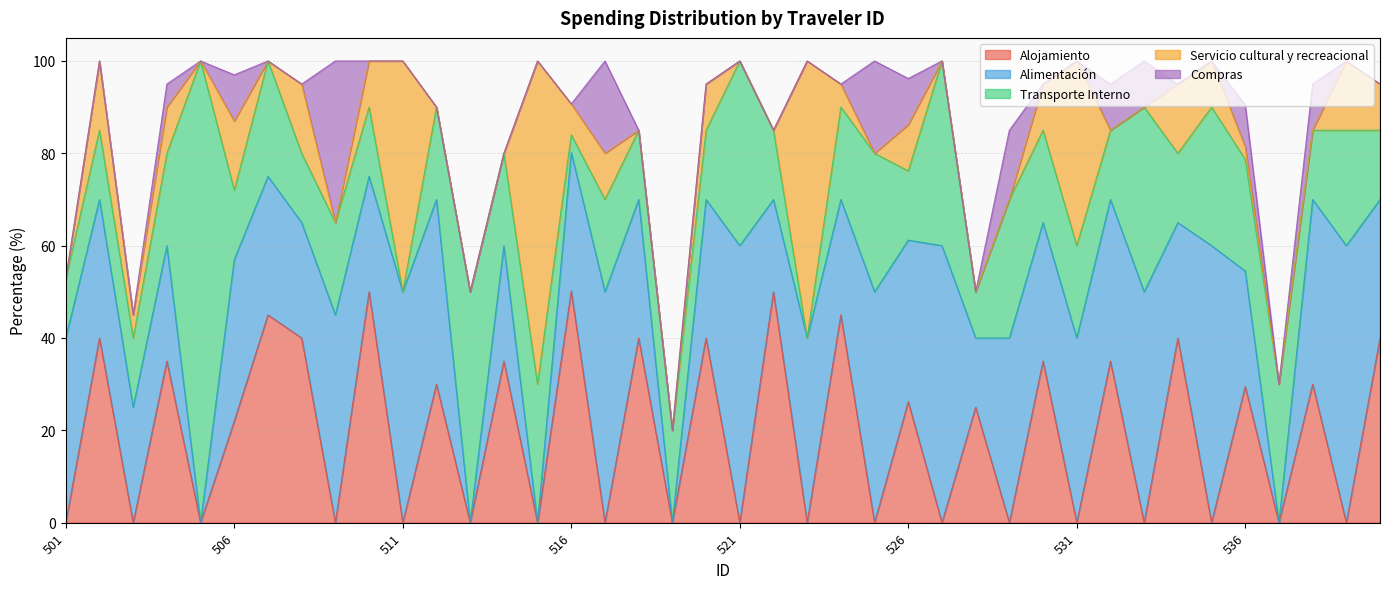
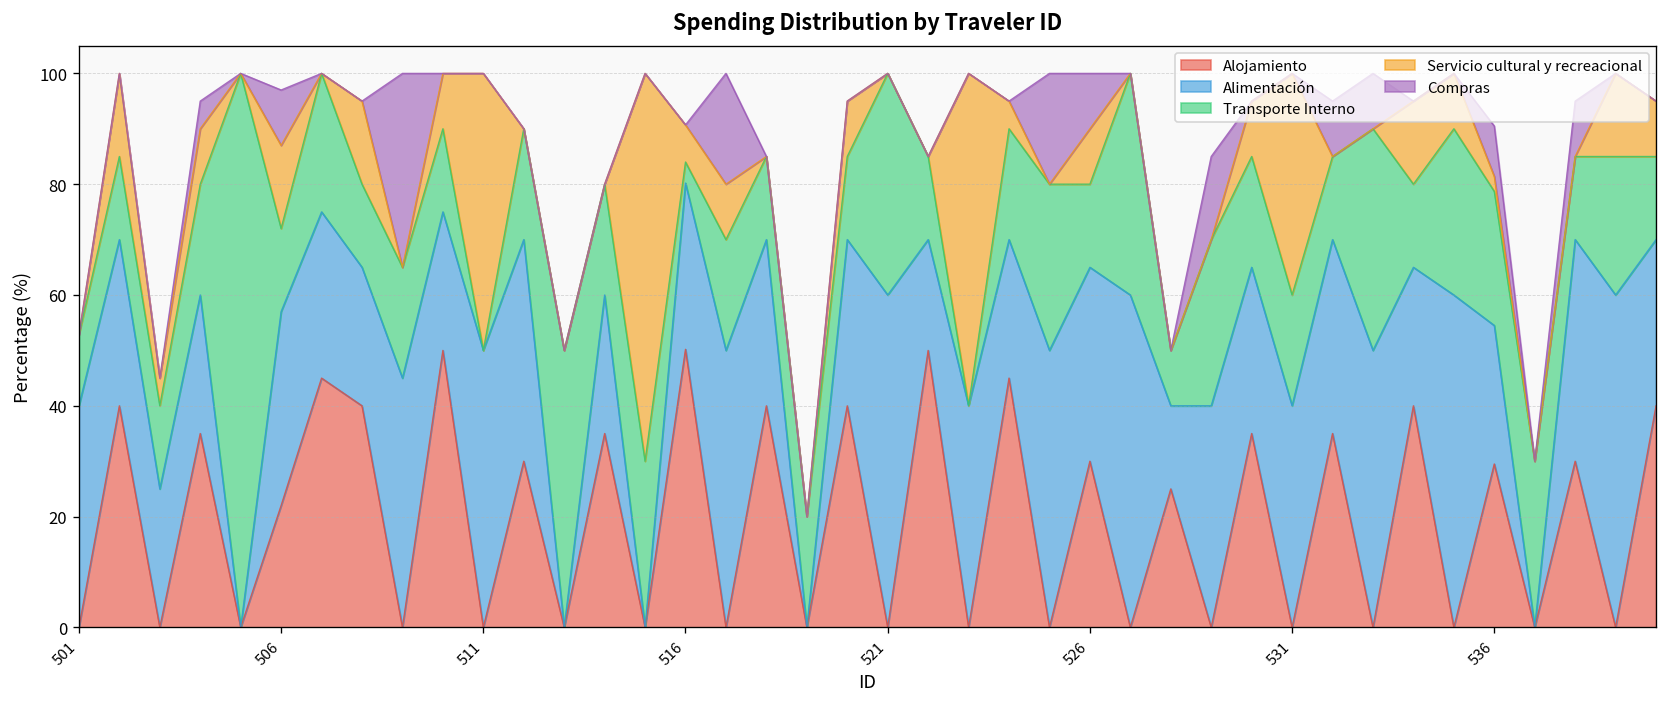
  {
    "Alojamiento": {
      "501": 0,
      "506": 22,
      "511": 0,
      "516": 50,
      "521": 0,
-     "526": 26,
+     "526": 30,
      "531": 0,
      "536": 30
    },
    "Alimentación": {
      "501": 40,
      "506": 35,
      "516": 30,
      "521": 60,
      "526": 35,
      "531": 40,
      "536": 25
    },
    "Transporte Interno": {
      "506": 15,
      "516": 4,
      "526": 15,
      "531": 20,
      "536": 24
    },
    "Servicio cultural y recreacional": {
      "506": 15,
      "526": 10,
      "536": 3
    },
    "Compras": {
      "506": 10,
      "526": 10
    }
  }
